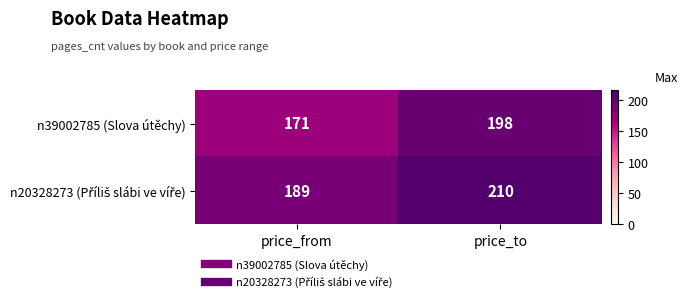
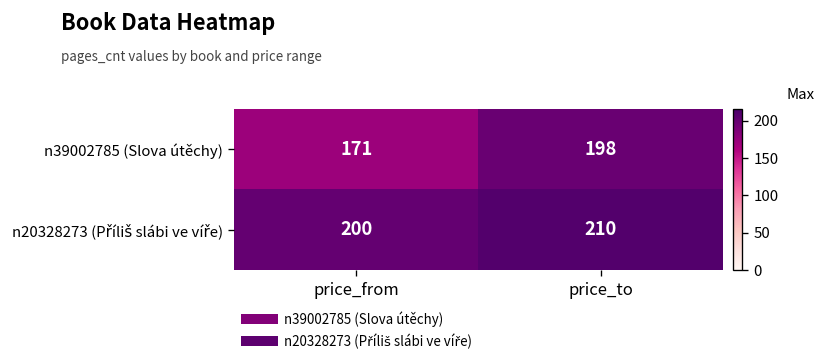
  {
    "n39002785 (Slova útěchy)": {
      "price_from": 171,
      "price_to": 198
    },
    "n20328273 (Příliš slábi ve víře)": {
-     "price_from": 189,
+     "price_from": 200,
      "price_to": 210
    }
  }
